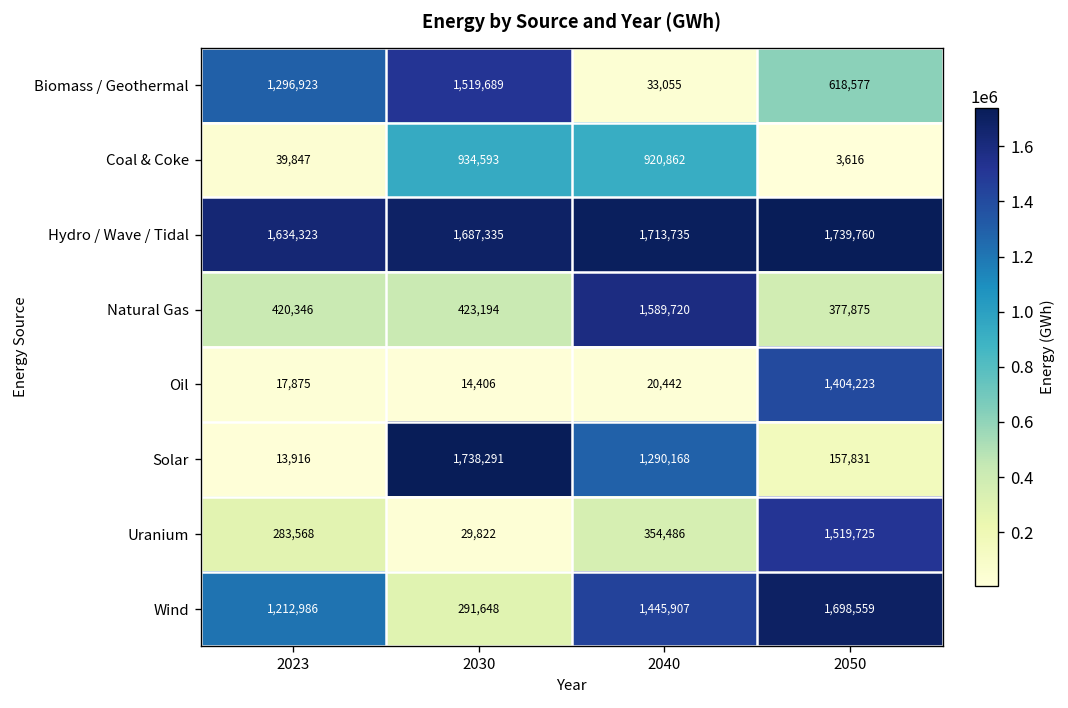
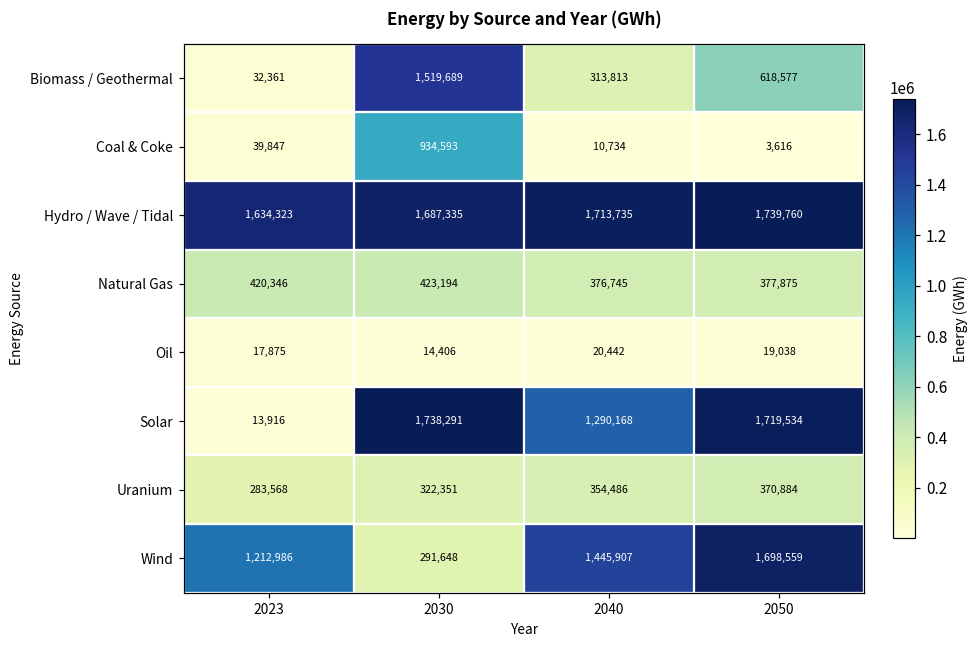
  {
    "Biomass / Geothermal": {
-     "2023": "1,296,923",
+     "2023": "32,361",
      "2030": "1,519,689",
-     "2040": "33,055",
+     "2040": "313,813",
      "2050": "618,577"
    },
    "Coal & Coke": {
      "2023": "39,847",
      "2030": "934,593",
-     "2040": "920,862",
+     "2040": "10,734",
      "2050": "3,616"
    },
    "Hydro / Wave / Tidal": {
      "2023": "1,634,323",
      "2030": "1,687,335",
      "2040": "1,713,735",
      "2050": "1,739,760"
    },
    "Natural Gas": {
      "2023": "420,346",
      "2030": "423,194",
-     "2040": "1,589,720",
+     "2040": "376,745",
      "2050": "377,875"
    },
    "Oil": {
      "2023": "17,875",
      "2030": "14,406",
      "2040": "20,442",
-     "2050": "1,404,223"
+     "2050": "19,038"
    },
    "Solar": {
      "2023": "13,916",
      "2030": "1,738,291",
      "2040": "1,290,168",
-     "2050": "157,831"
+     "2050": "1,719,534"
    },
    "Uranium": {
      "2023": "283,568",
-     "2030": "29,822",
+     "2030": "322,351",
      "2040": "354,486",
-     "2050": "1,519,725"
+     "2050": "370,884"
    },
    "Wind": {
      "2023": "1,212,986",
      "2030": "291,648",
      "2040": "1,445,907",
      "2050": "1,698,559"
    }
  }
